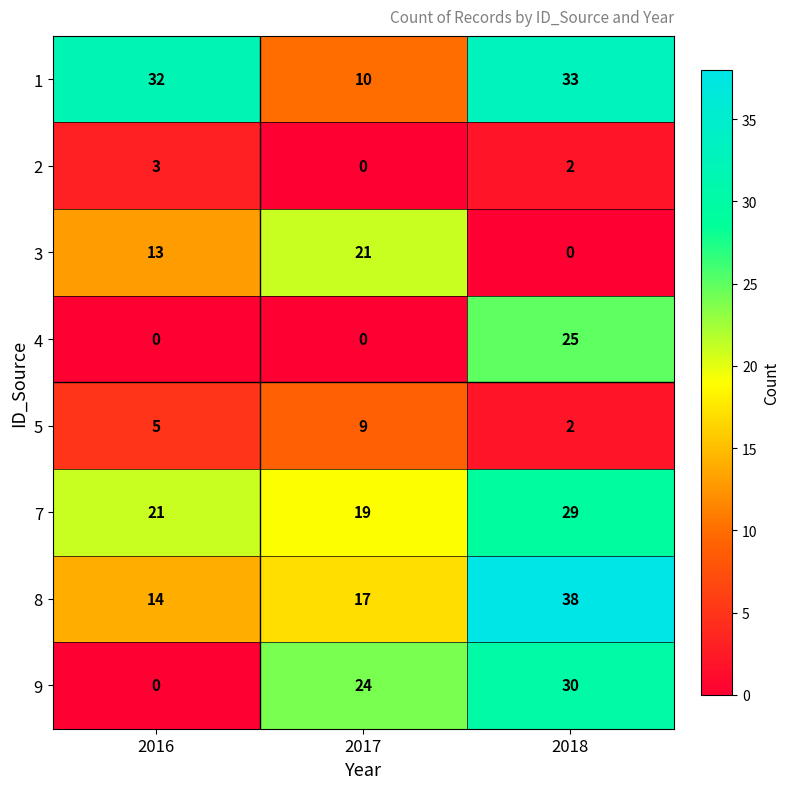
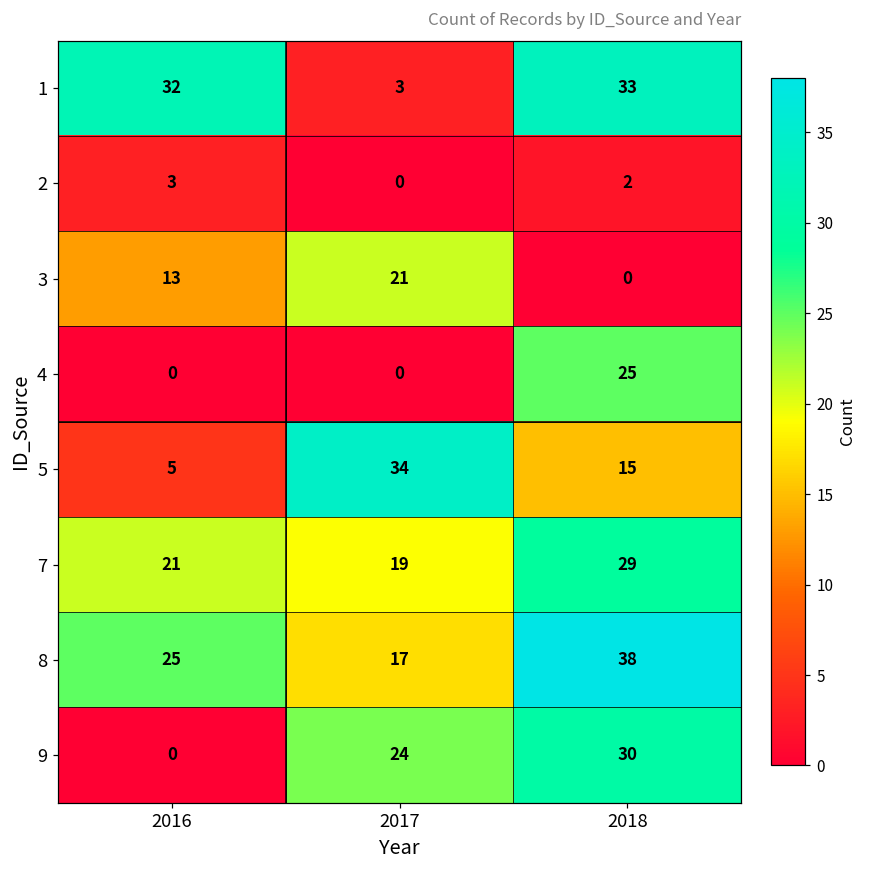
  {
    "1": {
      "2016": 32,
-     "2017": 10,
+     "2017": 3,
      "2018": 33
    },
    "2": {
      "2016": 3,
      "2017": 0,
      "2018": 2
    },
    "3": {
      "2016": 13,
      "2017": 21,
      "2018": 0
    },
    "4": {
      "2016": 0,
      "2017": 0,
      "2018": 25
    },
    "5": {
      "2016": 5,
-     "2017": 9,
-     "2018": 2
+     "2017": 34,
+     "2018": 15
    },
    "7": {
      "2016": 21,
      "2017": 19,
      "2018": 29
    },
    "8": {
-     "2016": 14,
+     "2016": 25,
      "2017": 17,
      "2018": 38
    },
    "9": {
      "2016": 0,
      "2017": 24,
      "2018": 30
    }
  }
